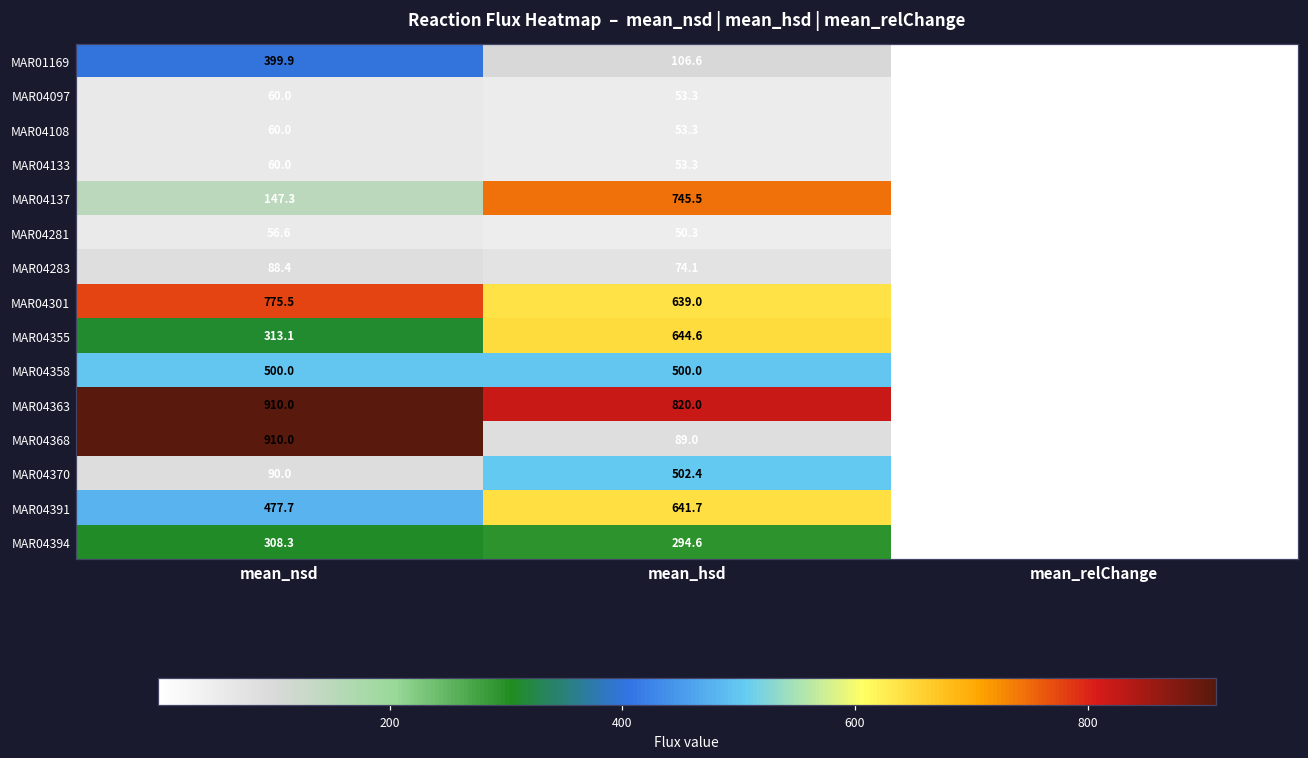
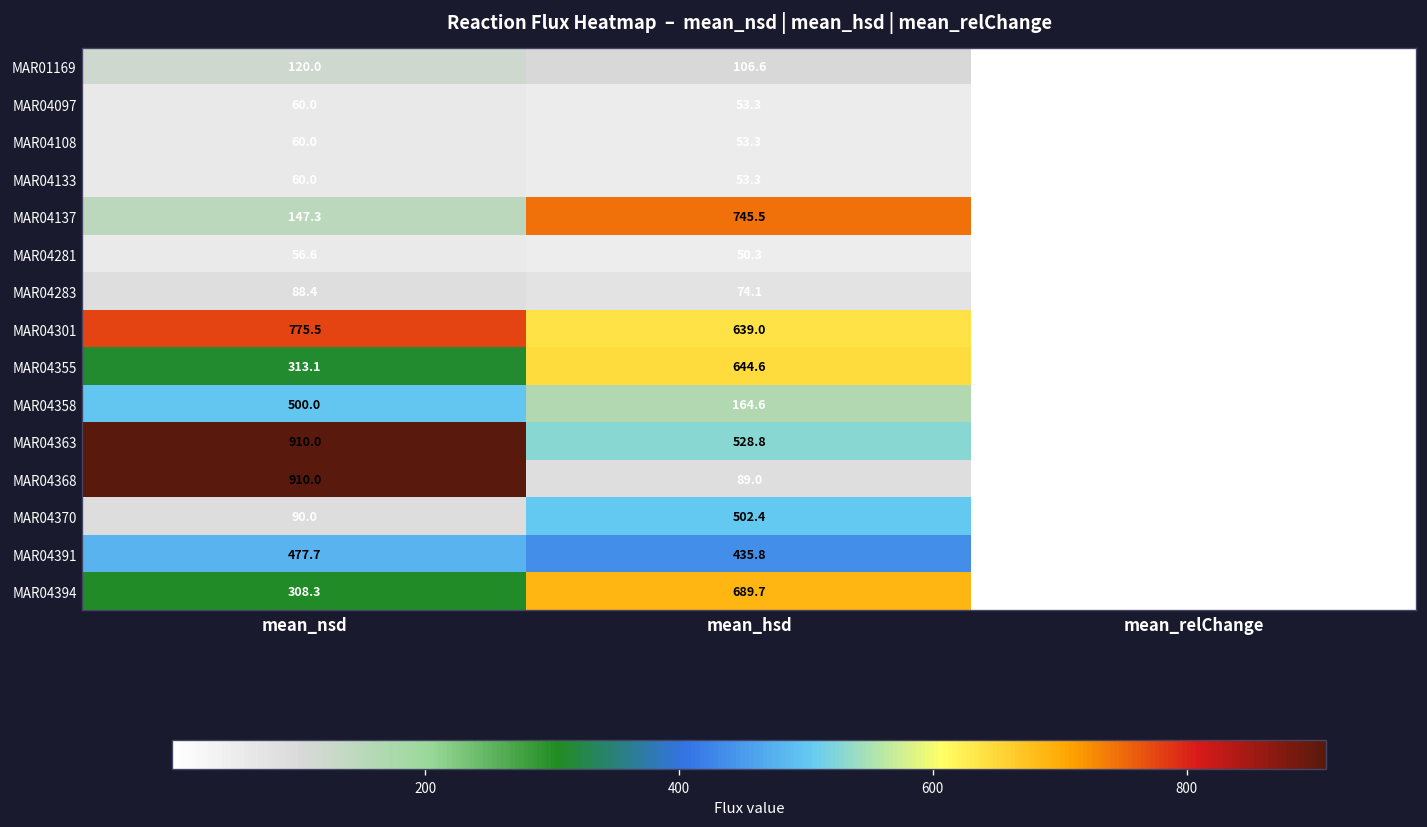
  {
    "MAR01169": {
-     "mean_nsd": 399.9
+     "mean_nsd": 120.0
    },
    "MAR04137": {
      "mean_nsd": 147.3,
      "mean_hsd": 745.5
    },
    "MAR04301": {
      "mean_nsd": 775.5,
      "mean_hsd": 639.0
    },
    "MAR04355": {
      "mean_nsd": 313.1,
      "mean_hsd": 644.6
    },
    "MAR04358": {
      "mean_nsd": 500.0,
-     "mean_hsd": 500.0
+     "mean_hsd": 164.6
    },
    "MAR04363": {
      "mean_nsd": 910.0,
-     "mean_hsd": 820.0
+     "mean_hsd": 528.8
    },
    "MAR04368": {
      "mean_nsd": 910.0
    },
    "MAR04370": {
      "mean_hsd": 502.4
    },
    "MAR04391": {
      "mean_nsd": 477.7,
-     "mean_hsd": 641.7
+     "mean_hsd": 435.8
    },
    "MAR04394": {
      "mean_nsd": 308.3,
-     "mean_hsd": 294.6
+     "mean_hsd": 689.7
    }
  }
